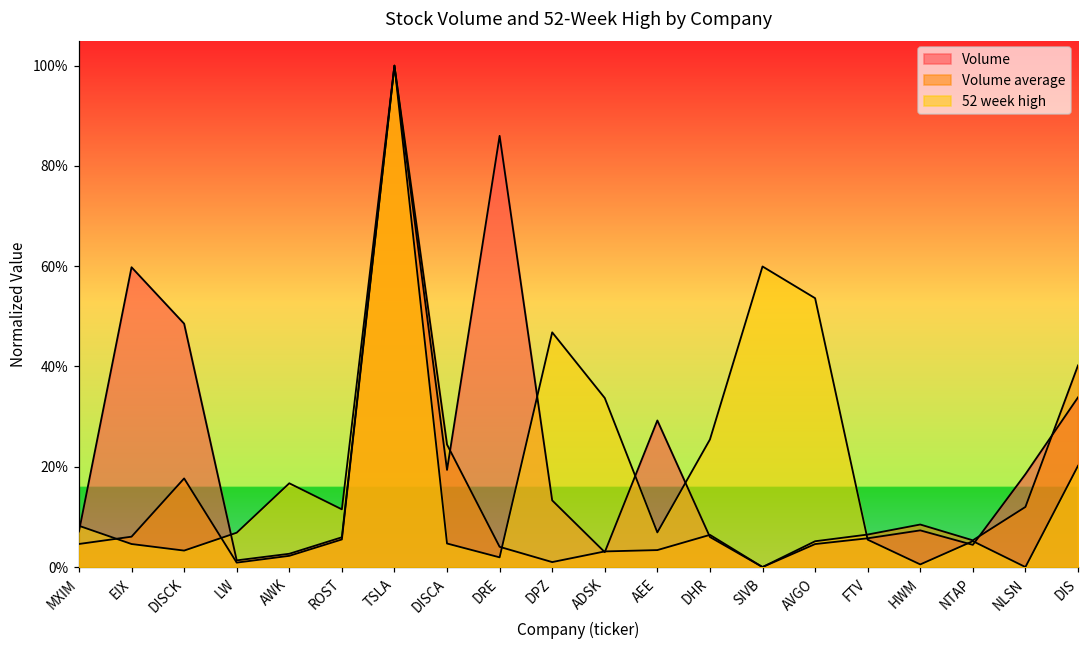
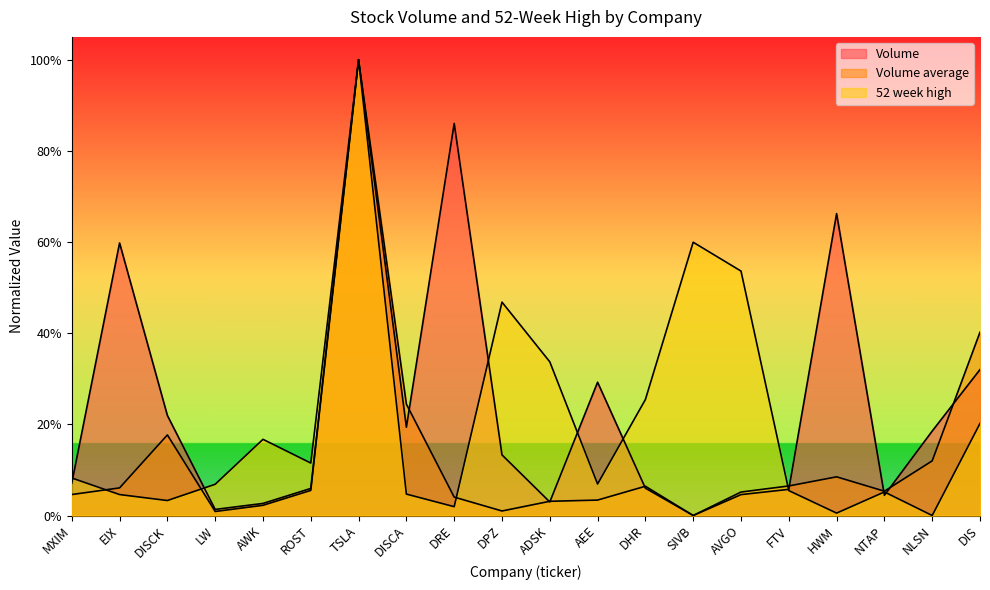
  {
    "Volume": {
      "MXIM": "7%",
      "EIX": "60%",
-     "DISCK": "49%",
+     "DISCK": "22%",
      "DISCA": "19%",
      "DRE": "86%",
      "DPZ": "13%",
      "AEE": "29%",
      "AVGO": "5%",
-     "HWM": "7%",
+     "HWM": "66%",
      "NTAP": "4%",
      "NLSN": "19%",
-     "DIS": "34%"
+     "DIS": "32%"
    }
  }
